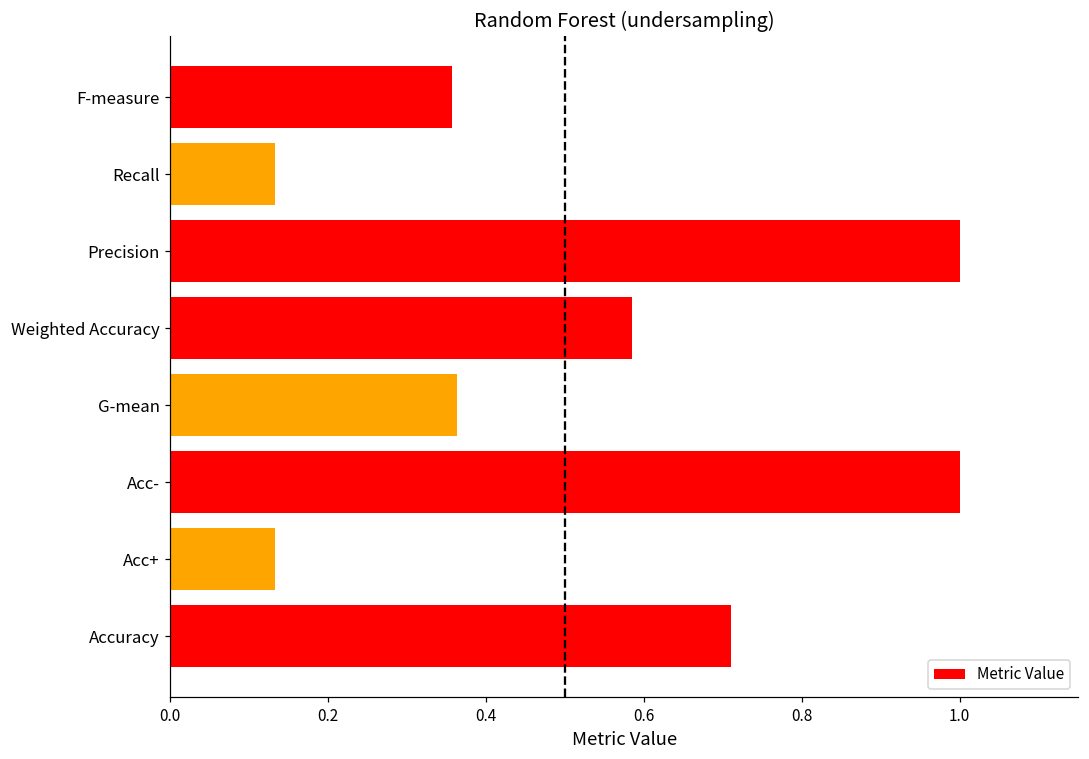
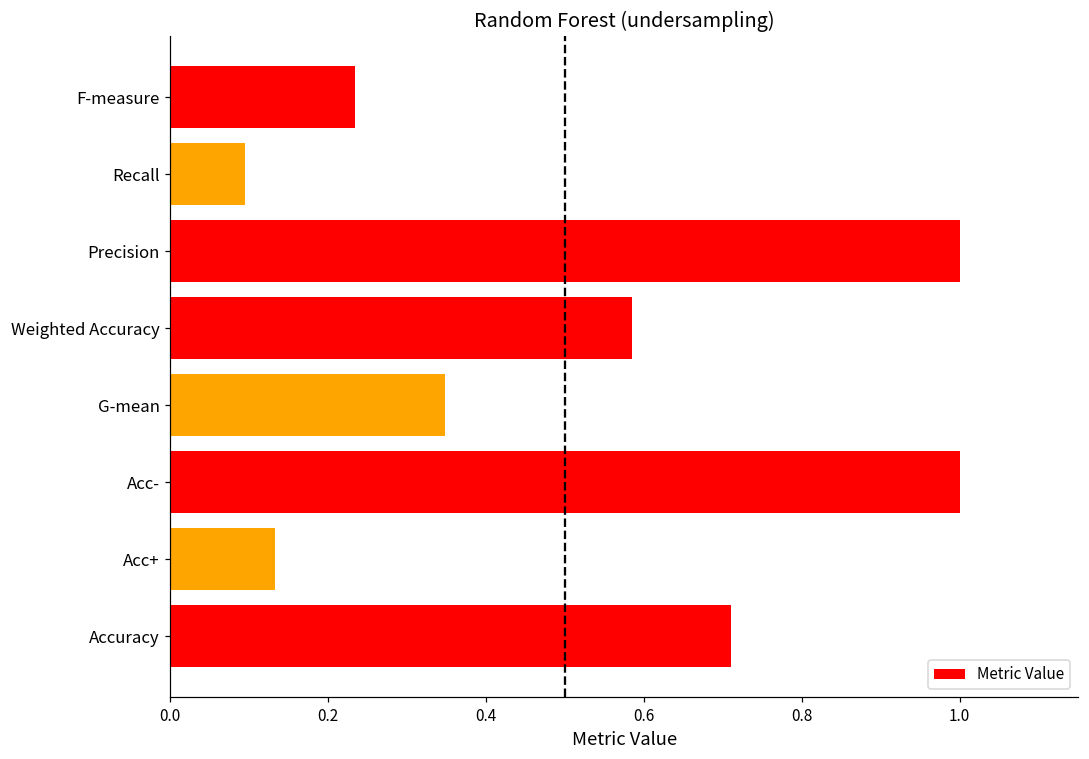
  {
-   "F-measure": 0.36,
-   "Recall": 0.13,
+   "F-measure": 0.23,
+   "Recall": 0.09,
    "Precision": 1.00,
    "Weighted Accuracy": 0.59,
-   "G-mean": 0.36,
+   "G-mean": 0.35,
    "Acc-": 1.00,
    "Acc+": 0.13,
    "Accuracy": 0.71
  }
